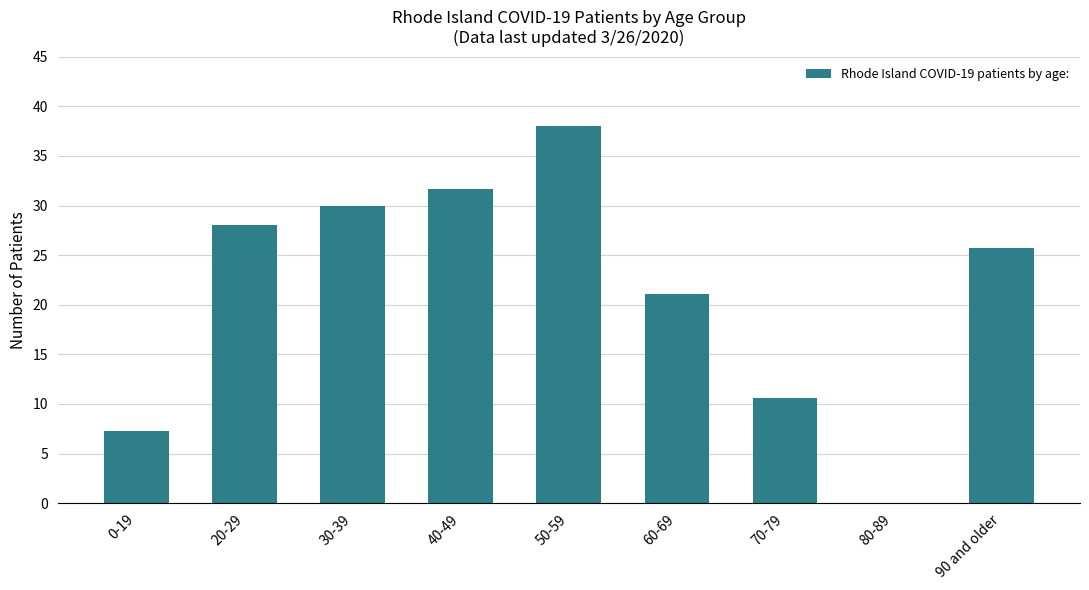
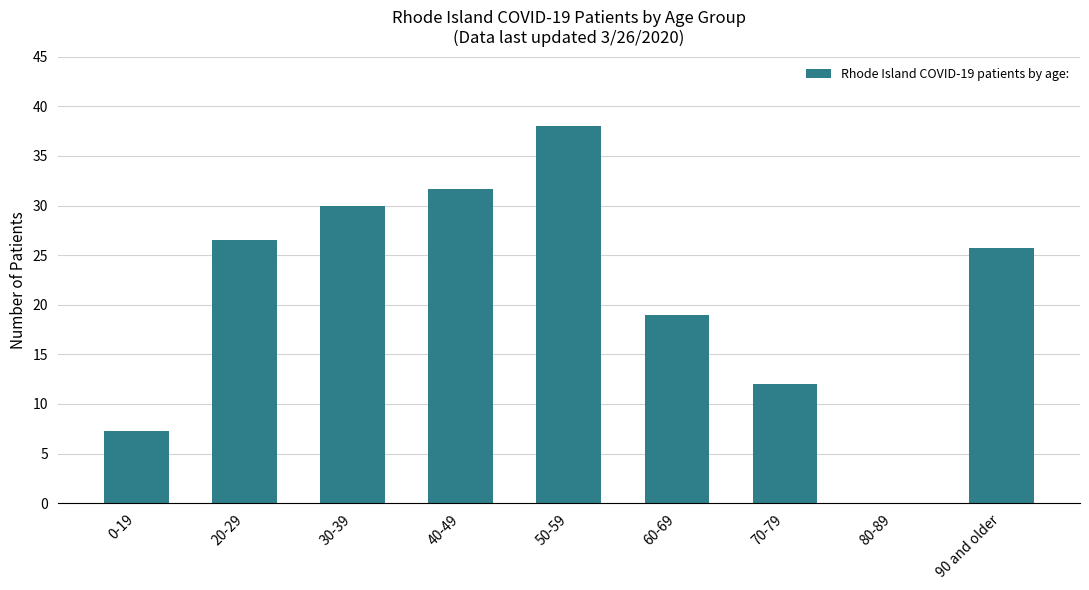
  {
    "0-19": 7,
-   "20-29": 28,
+   "20-29": 27,
    "30-39": 30,
    "40-49": 32,
    "50-59": 38,
-   "60-69": 21,
-   "70-79": 11,
+   "60-69": 19,
+   "70-79": 12,
    "80-89": 0,
    "90 and older": 26
  }
